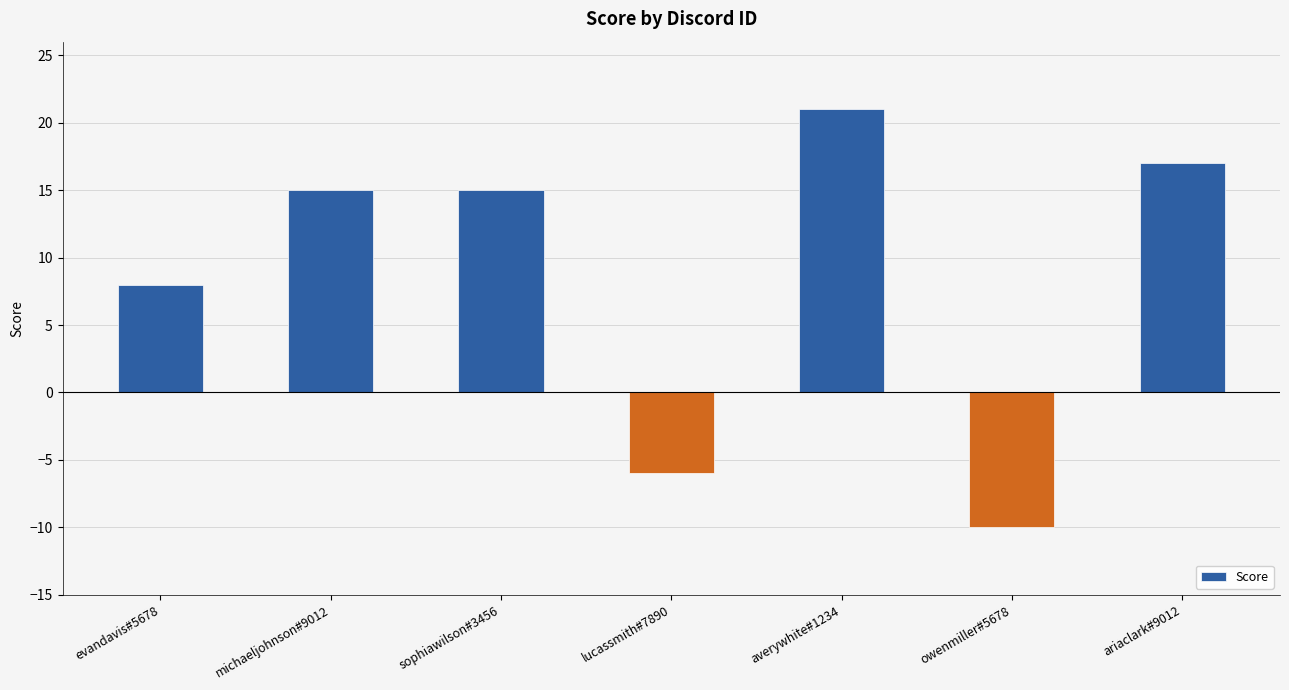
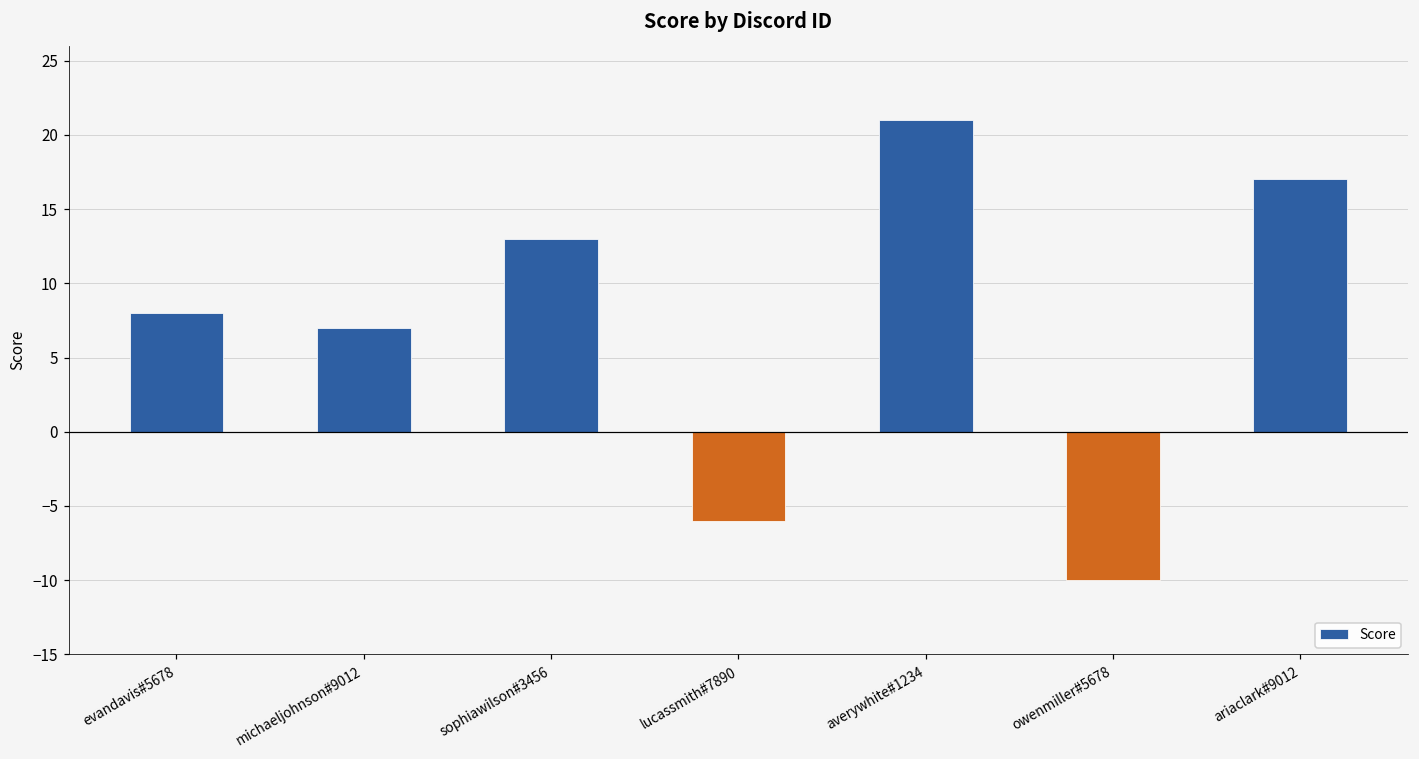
  {
    "evandavis#5678": 8,
-   "michaeljohnson#9012": 15,
-   "sophiawilson#3456": 15,
+   "michaeljohnson#9012": 7,
+   "sophiawilson#3456": 13,
    "lucassmith#7890": -6,
    "averywhite#1234": 21,
    "owenmiller#5678": -10,
    "ariaclark#9012": 17
  }
